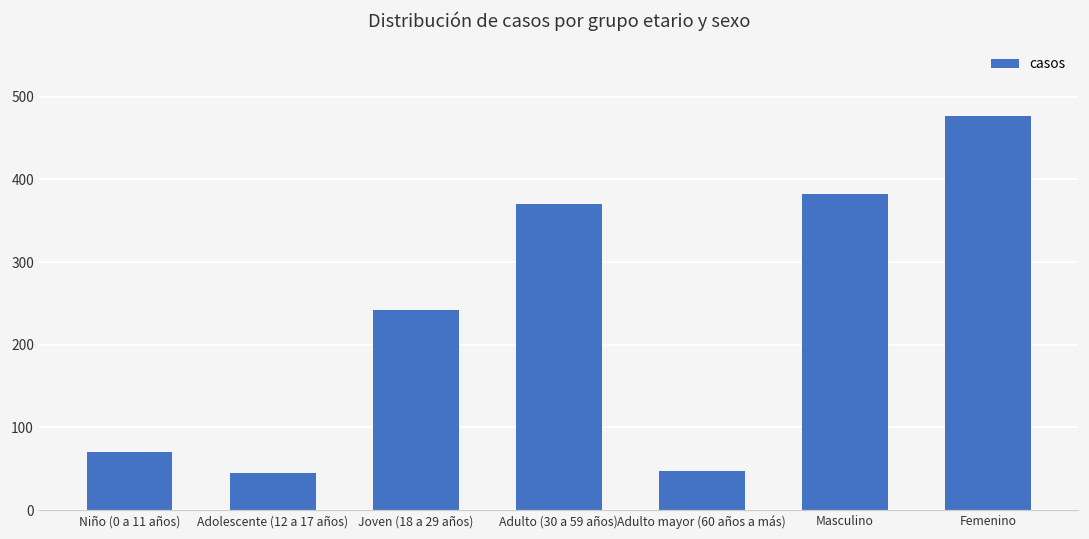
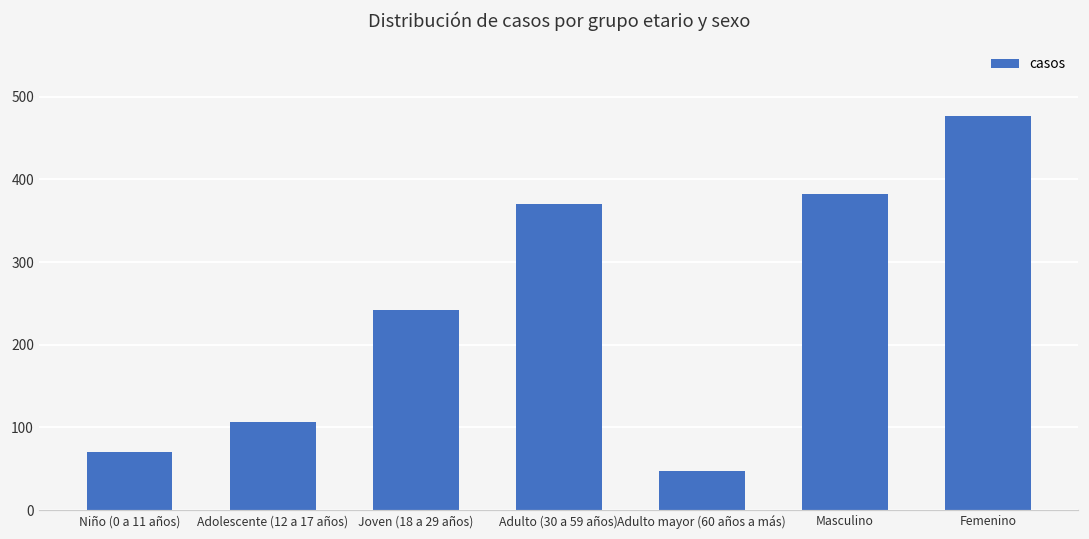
  {
    "Niño (0 a 11 años)": 70,
-   "Adolescente (12 a 17 años)": 50,
+   "Adolescente (12 a 17 años)": 110,
    "Joven (18 a 29 años)": 240,
    "Adulto (30 a 59 años)": 370,
    "Adulto mayor (60 años a más)": 50,
    "Masculino": 380,
    "Femenino": 480
  }
